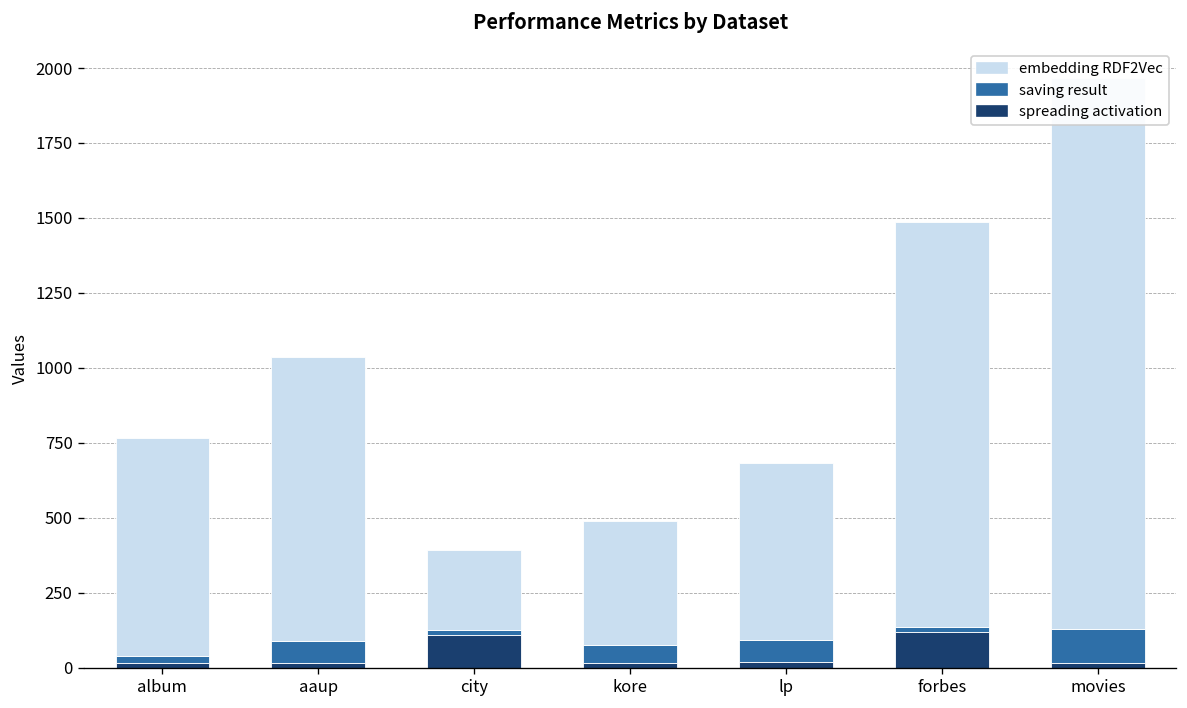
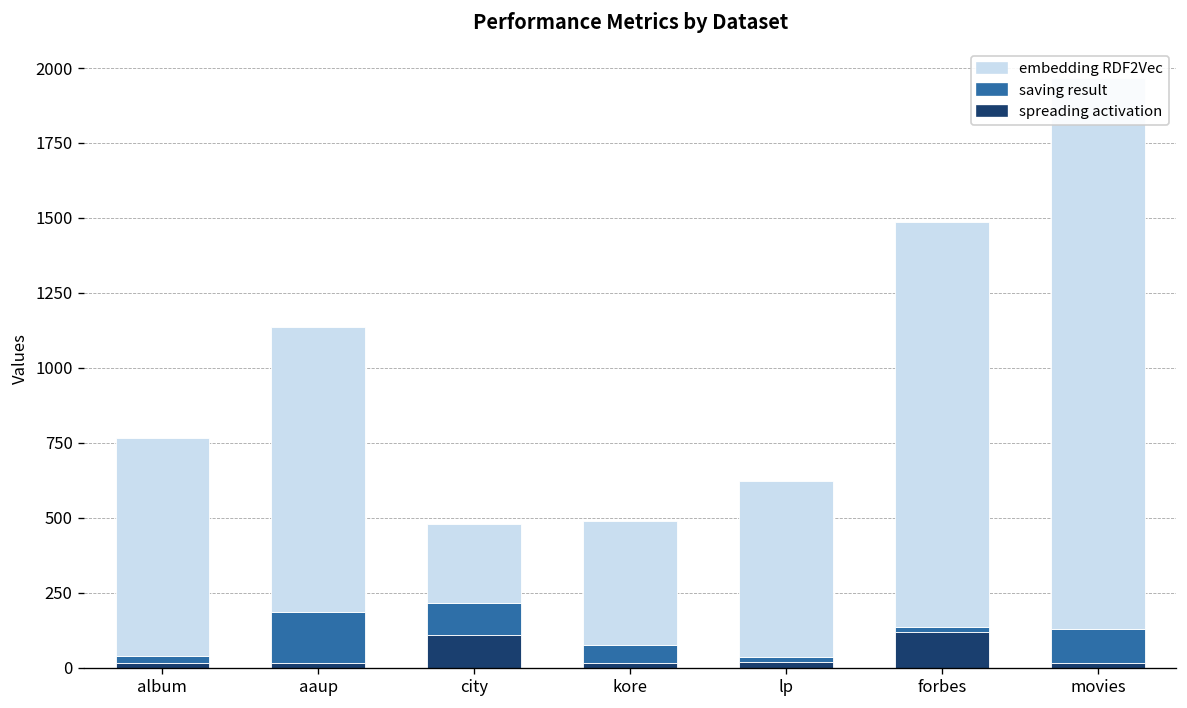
  {
    "spreading activation": {
      "album": 20,
      "aaup": 20,
      "city": 110,
      "kore": 20,
      "lp": 20,
      "forbes": 120,
      "movies": 20
    },
    "saving result": {
      "album": 20,
-     "aaup": 70,
-     "city": 20,
+     "aaup": 170,
+     "city": 110,
      "kore": 60,
-     "lp": 80,
+     "lp": 20,
      "forbes": 20,
      "movies": 110
    },
    "embedding RDF2Vec": {
      "album": 730,
      "aaup": 950,
      "city": 260,
      "kore": 410,
      "lp": 590,
      "forbes": 1350
    }
  }
